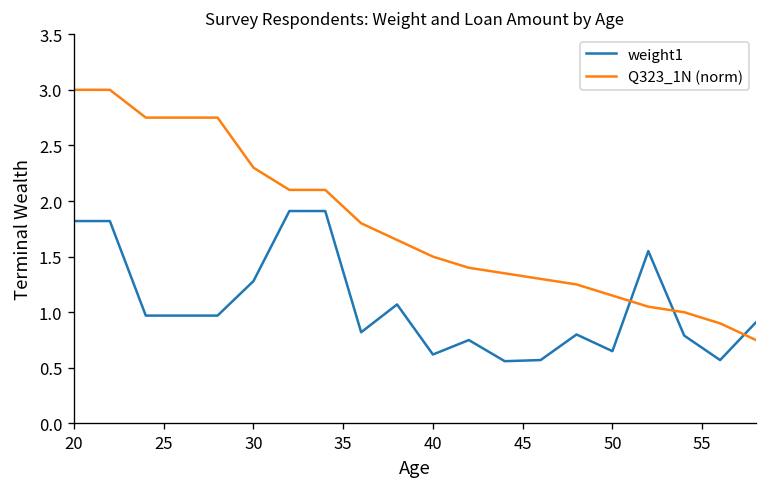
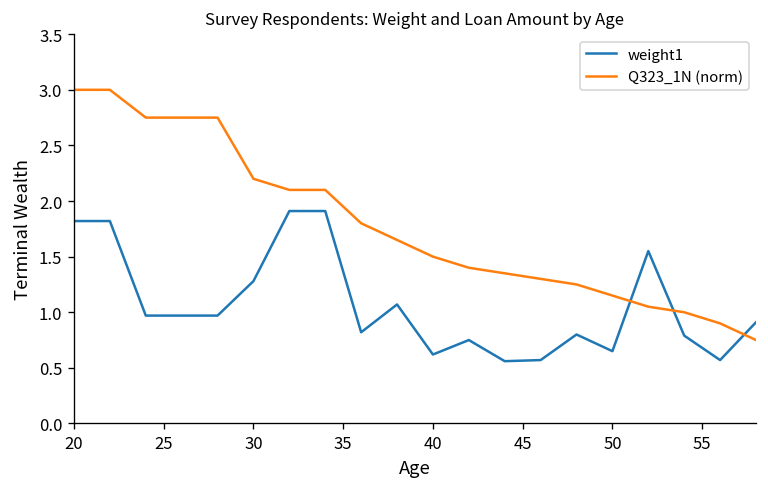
  {
    "weight1": {
      "20": 1.8,
      "30": 1.3,
      "40": 0.6,
      "50": 0.7
    },
    "Q323_1N (norm)": {
      "20": 3.0,
-     "30": 2.3,
+     "30": 2.2,
      "40": 1.5,
      "50": 1.2
    }
  }
